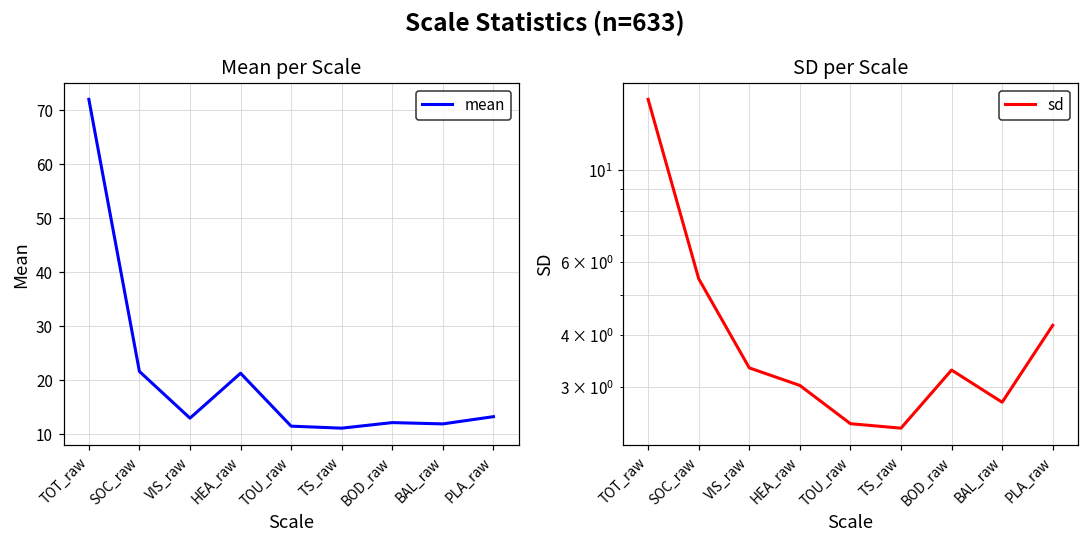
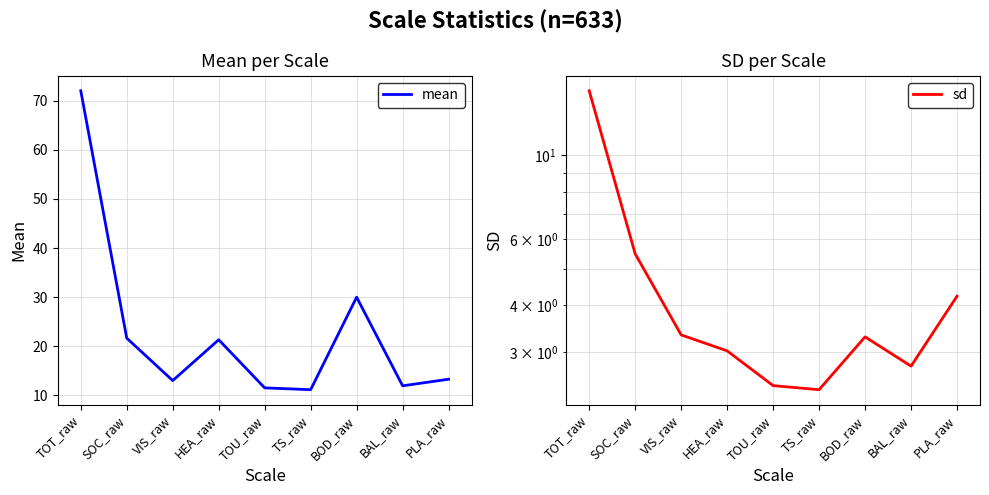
  {
    "Mean per Scale": {
      "TOT_raw": 72,
      "SOC_raw": 22,
      "VIS_raw": 13,
      "HEA_raw": 21,
      "TOU_raw": 12,
      "TS_raw": 11,
-     "BOD_raw": 12,
+     "BOD_raw": 30,
      "BAL_raw": 12,
      "PLA_raw": 13
    }
  }
